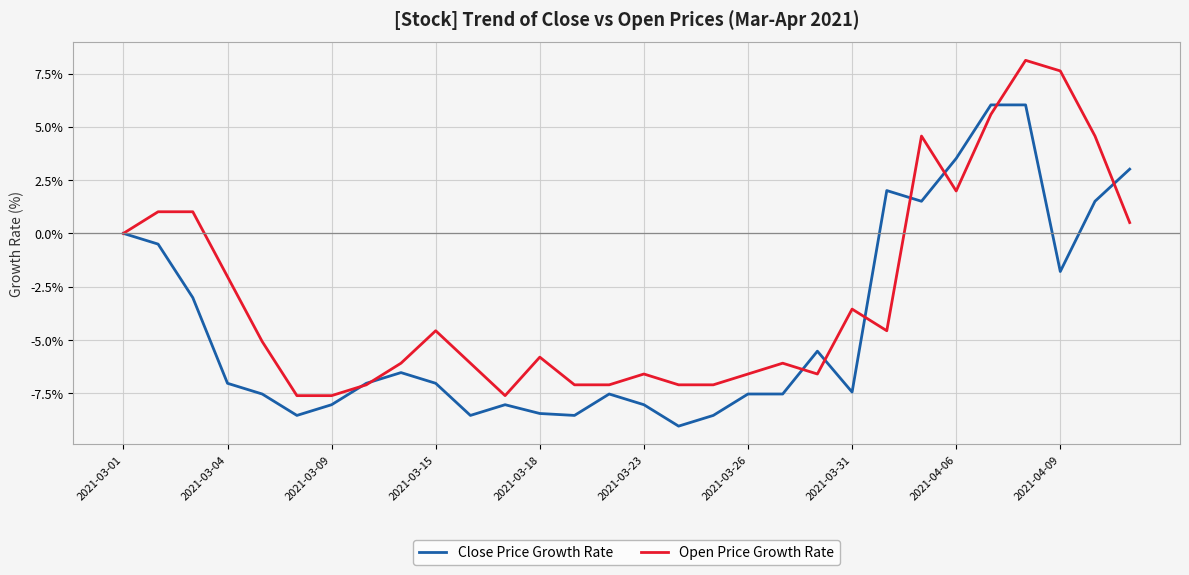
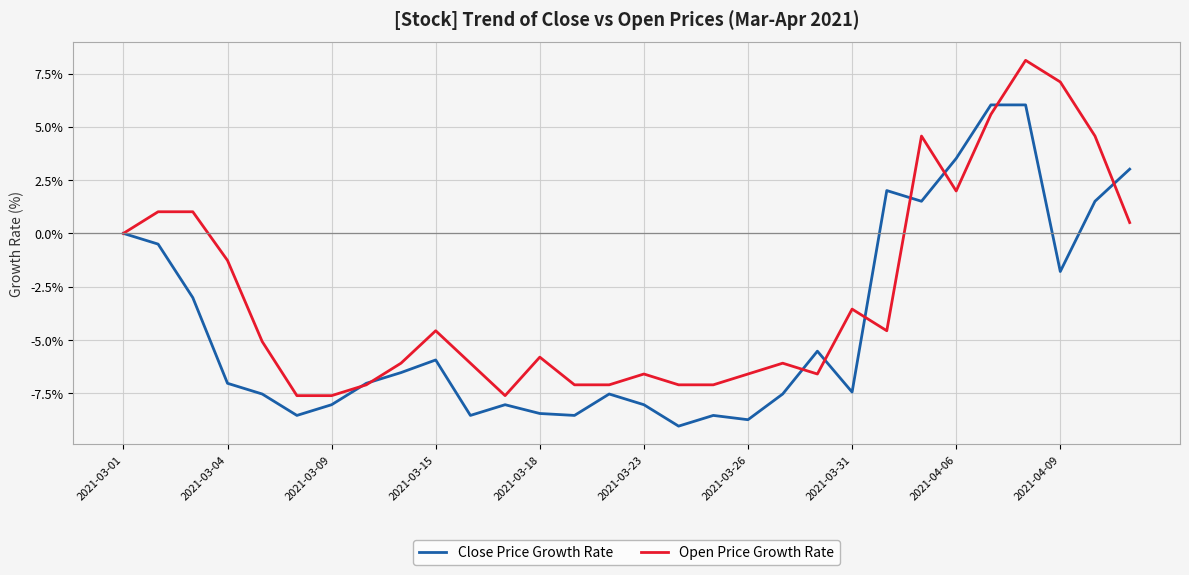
  {
    "Close Price Growth Rate": {
      "2021-03-04": "-7.0%",
      "2021-03-09": "-8.0%",
-     "2021-03-15": "-7.0%",
+     "2021-03-15": "-5.9%",
      "2021-03-18": "-8.5%",
      "2021-03-23": "-8.0%",
-     "2021-03-26": "-7.5%",
+     "2021-03-26": "-8.7%",
      "2021-03-31": "-7.4%",
      "2021-04-06": "3.5%",
      "2021-04-09": "-1.8%"
    },
    "Open Price Growth Rate": {
-     "2021-03-04": "-2.0%",
+     "2021-03-04": "-1.3%",
      "2021-03-09": "-7.6%",
      "2021-03-15": "-4.6%",
      "2021-03-18": "-5.8%",
      "2021-03-23": "-6.6%",
      "2021-03-26": "-6.6%",
      "2021-03-31": "-3.6%",
      "2021-04-06": "2.0%",
-     "2021-04-09": "7.6%"
+     "2021-04-09": "7.1%"
    }
  }
